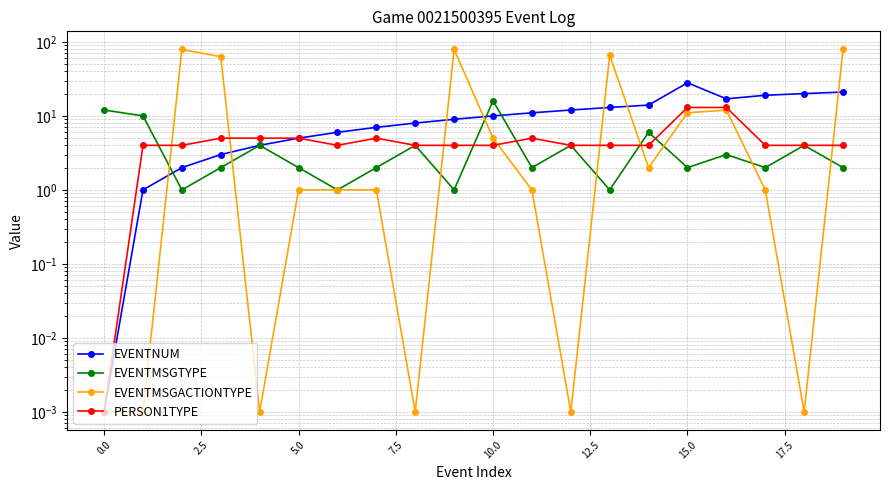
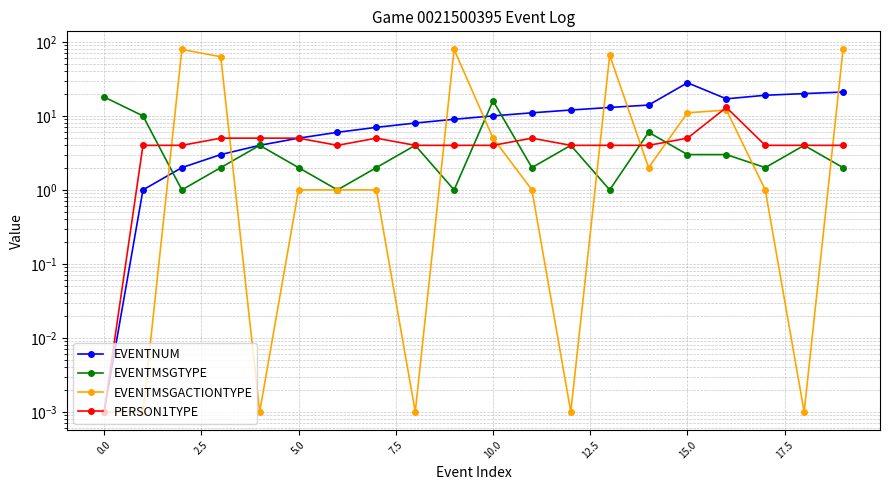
  {
    "EVENTNUM": {
      "10.0": 10,
      "15.0": 28
    },
    "EVENTMSGTYPE": {
-     "0.0": 12,
+     "0.0": 18,
      "5.0": 2,
      "10.0": 16,
-     "15.0": 2
+     "15.0": 3
    },
    "EVENTMSGACTIONTYPE": {
      "5.0": 1,
      "10.0": 5,
      "15.0": 11
    },
    "PERSON1TYPE": {
      "10.0": 4,
-     "15.0": 13
+     "15.0": 5
    }
  }
